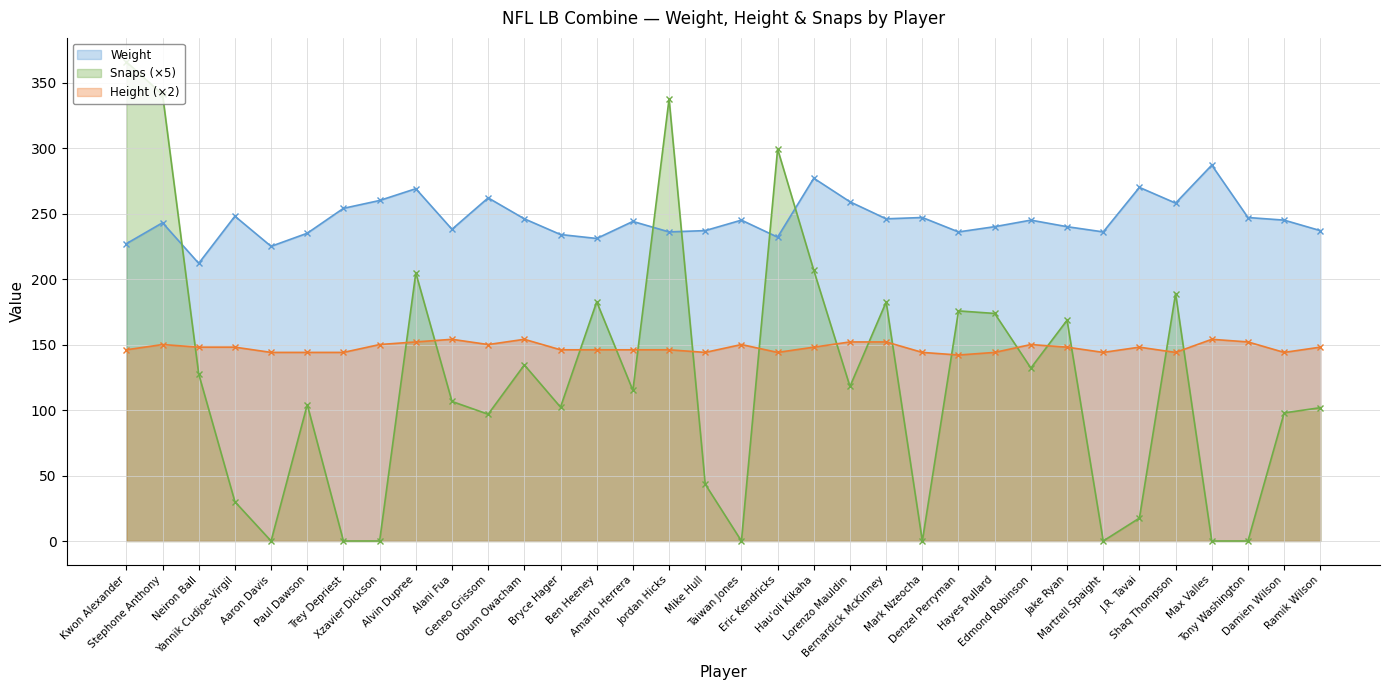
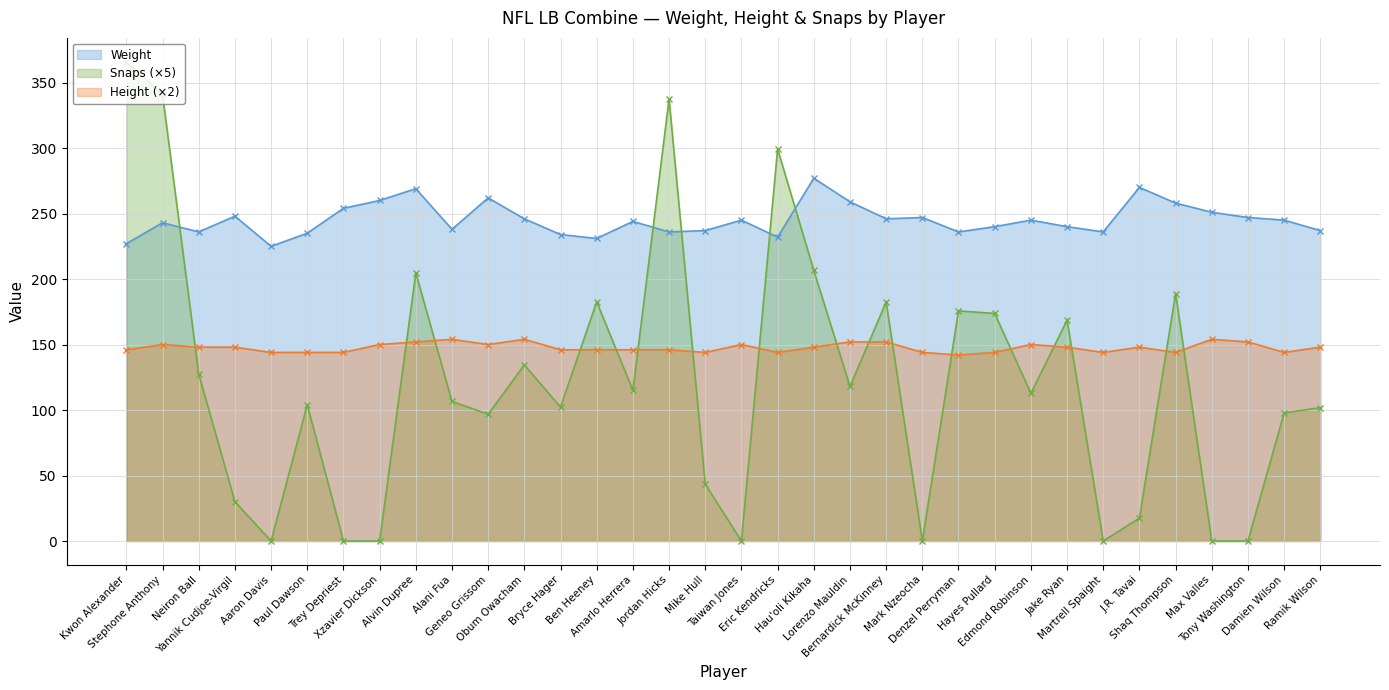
  {
    "Weight": {
      "Kwon Alexander": 227,
      "Stephone Anthony": 243,
-     "Neiron Ball": 212,
+     "Neiron Ball": 236,
      "Yannik Cudjoe-Virgil": 248,
      "Aaron Davis": 225,
      "Paul Dawson": 235,
      "Trey Depriest": 254,
      "Xzavier Dickson": 260,
      "Alvin Dupree": 269,
      "Alani Fua": 238,
      "Geneo Grissom": 262,
      "Obum Owacham": 246,
      "Bryce Hager": 234,
      "Ben Heeney": 231,
      "Amarlo Herrera": 244,
      "Jordan Hicks": 236,
      "Mike Hull": 237,
      "Taiwan Jones": 245,
      "Eric Kendricks": 232,
      "Hau'oli Kikaha": 277,
      "Lorenzo Mauldin": 259,
      "Bernardick McKinney": 246,
      "Mark Nzeocha": 247,
      "Denzel Perryman": 236,
      "Hayes Pullard": 240,
      "Edmond Robinson": 245,
      "Jake Ryan": 240,
      "Martrell Spaight": 236,
      "J.R. Tavai": 270,
      "Shaq Thompson": 258,
-     "Max Valles": 287,
+     "Max Valles": 251,
      "Tony Washington": 247,
      "Damien Wilson": 245,
      "Ramik Wilson": 237
    },
    "Snaps (×5)": {
      "Neiron Ball": 128,
      "Yannik Cudjoe-Virgil": 30,
      "Aaron Davis": 0,
      "Paul Dawson": 104,
      "Trey Depriest": 0,
      "Xzavier Dickson": 0,
      "Alvin Dupree": 205,
      "Alani Fua": 107,
      "Geneo Grissom": 97,
      "Obum Owacham": 134,
      "Bryce Hager": 102,
      "Ben Heeney": 183,
      "Amarlo Herrera": 115,
      "Jordan Hicks": 338,
      "Mike Hull": 43,
      "Taiwan Jones": 0,
      "Eric Kendricks": 299,
      "Hau'oli Kikaha": 207,
      "Lorenzo Mauldin": 118,
      "Bernardick McKinney": 183,
      "Mark Nzeocha": 0,
      "Denzel Perryman": 176,
      "Hayes Pullard": 174,
-     "Edmond Robinson": 132,
+     "Edmond Robinson": 113,
      "Jake Ryan": 169,
      "Martrell Spaight": 0,
      "J.R. Tavai": 18,
      "Shaq Thompson": 189,
      "Max Valles": 0,
      "Tony Washington": 0,
      "Damien Wilson": 98,
      "Ramik Wilson": 102
    },
    "Height (×2)": {
      "Kwon Alexander": 146,
      "Stephone Anthony": 150,
      "Neiron Ball": 148,
      "Yannik Cudjoe-Virgil": 148,
      "Aaron Davis": 144,
      "Paul Dawson": 144,
      "Trey Depriest": 144,
      "Xzavier Dickson": 150,
      "Alvin Dupree": 152,
      "Alani Fua": 154,
      "Geneo Grissom": 150,
      "Obum Owacham": 154,
      "Bryce Hager": 146,
      "Ben Heeney": 146,
      "Amarlo Herrera": 146,
      "Jordan Hicks": 146,
      "Mike Hull": 144,
      "Taiwan Jones": 150,
      "Eric Kendricks": 144,
      "Hau'oli Kikaha": 148,
      "Lorenzo Mauldin": 152,
      "Bernardick McKinney": 152,
      "Mark Nzeocha": 144,
      "Denzel Perryman": 142,
      "Hayes Pullard": 144,
      "Edmond Robinson": 150,
      "Jake Ryan": 148,
      "Martrell Spaight": 144,
      "J.R. Tavai": 148,
      "Shaq Thompson": 144,
      "Max Valles": 154,
      "Tony Washington": 152,
      "Damien Wilson": 144,
      "Ramik Wilson": 148
    }
  }
